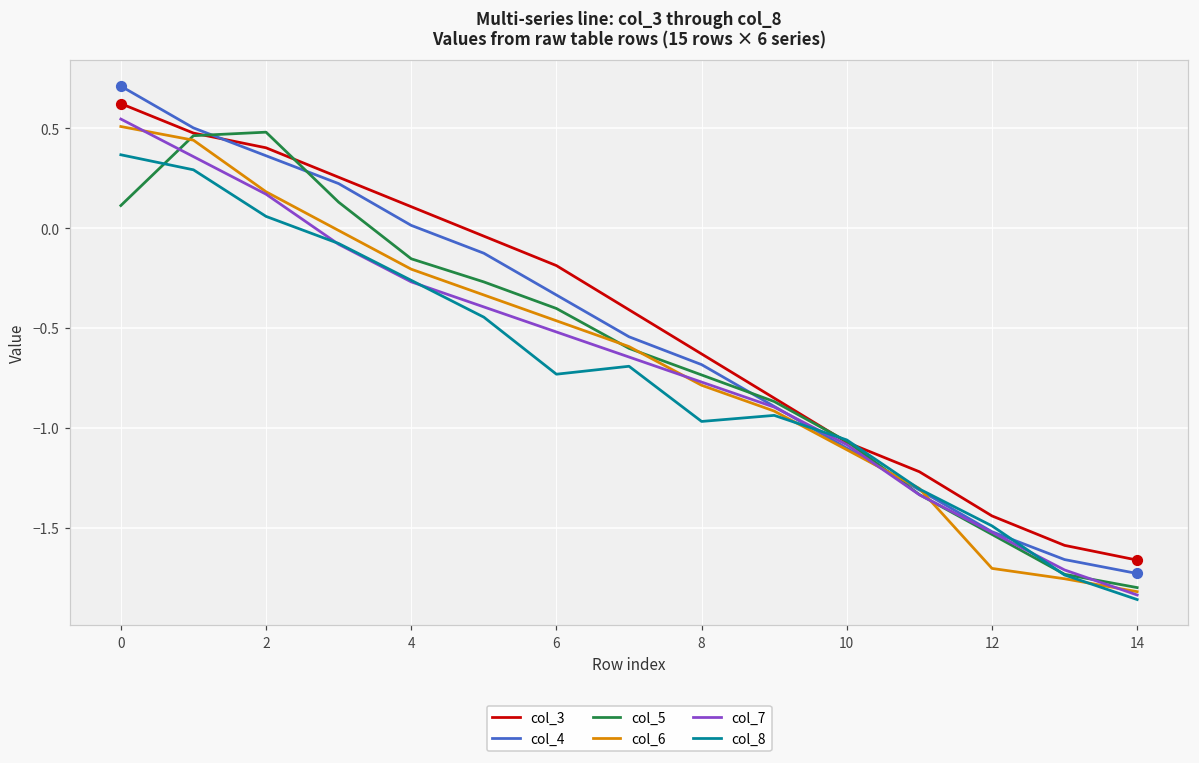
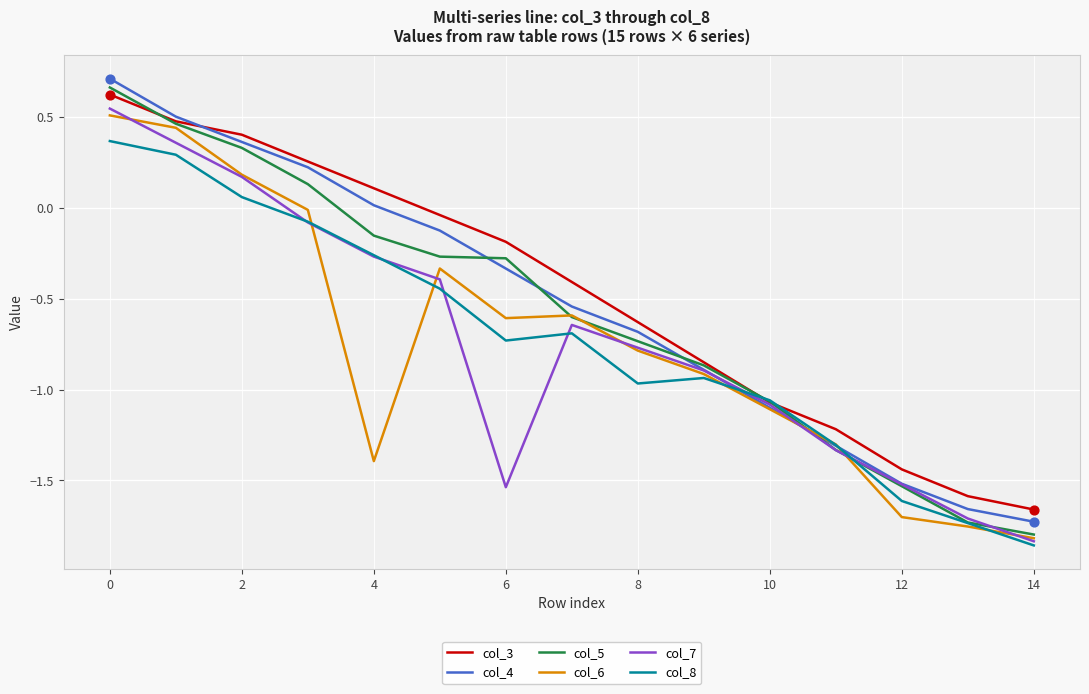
  {
    "col_5": {
-     "0": 0.11,
-     "2": 0.48,
+     "0": 0.66,
+     "2": 0.33,
      "4": -0.15,
-     "6": -0.40,
+     "6": -0.28,
      "8": -0.73,
      "14": -1.80
    },
    "col_6": {
      "0": 0.51,
-     "4": -0.20,
-     "6": -0.46,
+     "4": -1.39,
+     "6": -0.61,
      "8": -0.79,
      "12": -1.70,
      "14": -1.82
    },
    "col_7": {
      "0": 0.55,
-     "6": -0.52,
+     "6": -1.54,
      "8": -0.77,
      "14": -1.84
    },
    "col_8": {
      "0": 0.37,
      "2": 0.06,
      "6": -0.73,
      "8": -0.97,
-     "12": -1.49,
+     "12": -1.61,
      "14": -1.86
    }
  }
